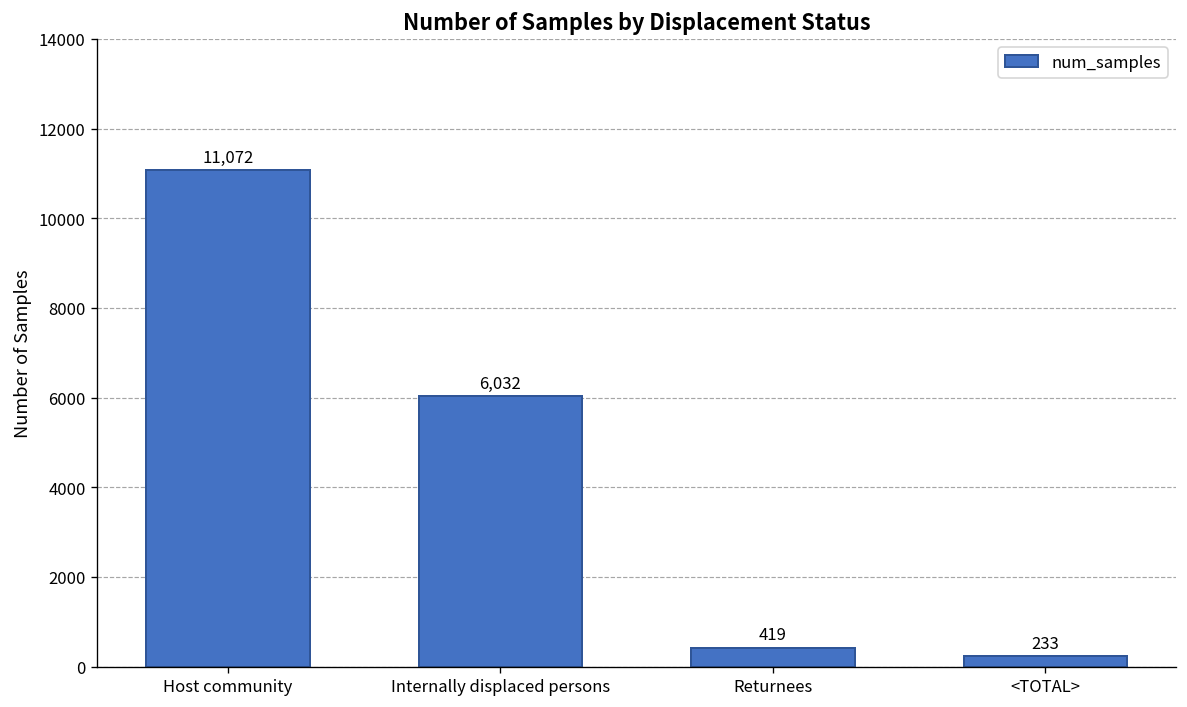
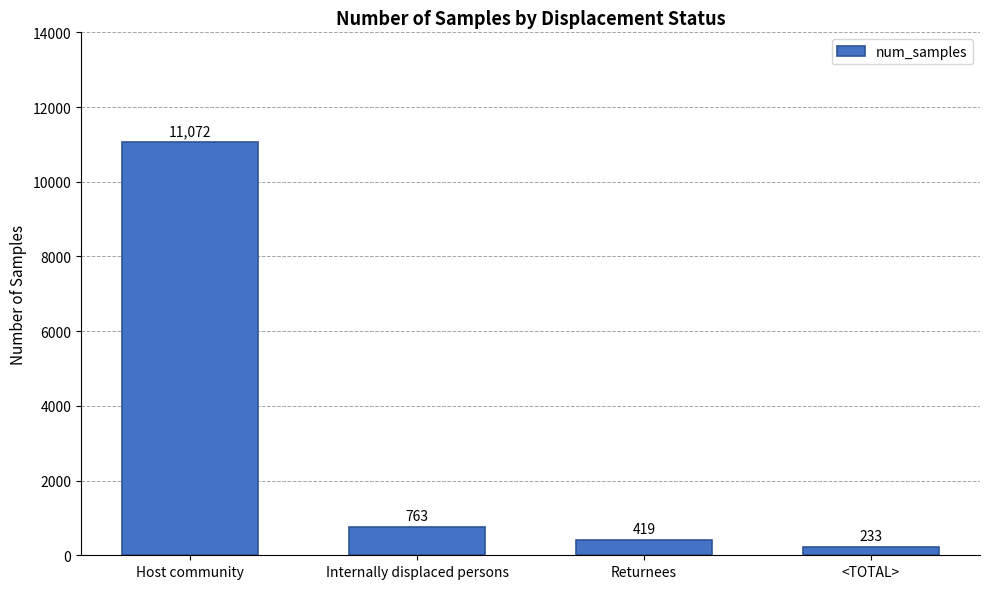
  {
    "Host community": "11,072",
-   "Internally displaced persons": "6,032",
+   "Internally displaced persons": "763",
    "Returnees": "419",
    "<TOTAL>": "233"
  }
